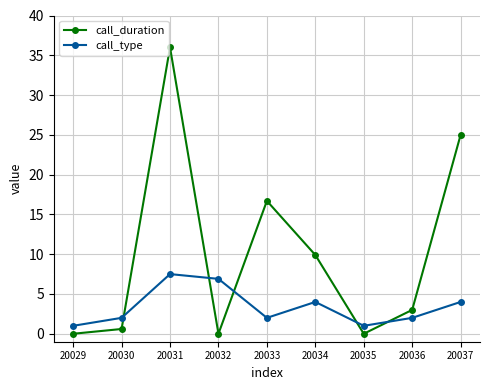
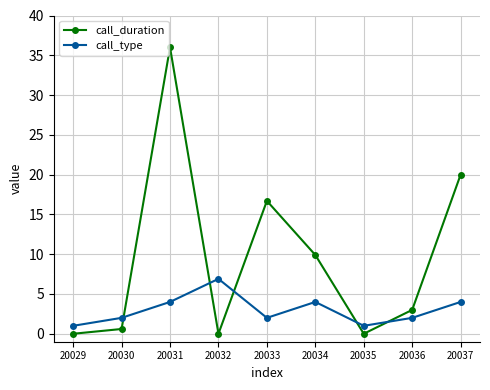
  {
    "call_duration": {
      "20029": 0,
      "20030": 1,
      "20031": 36,
      "20032": 0,
      "20033": 17,
      "20034": 10,
      "20035": 0,
      "20036": 3,
-     "20037": 25
+     "20037": 20
    },
    "call_type": {
      "20029": 1,
      "20030": 2,
-     "20031": 8,
+     "20031": 4,
      "20032": 7,
      "20033": 2,
      "20034": 4,
      "20035": 1,
      "20036": 2,
      "20037": 4
    }
  }
